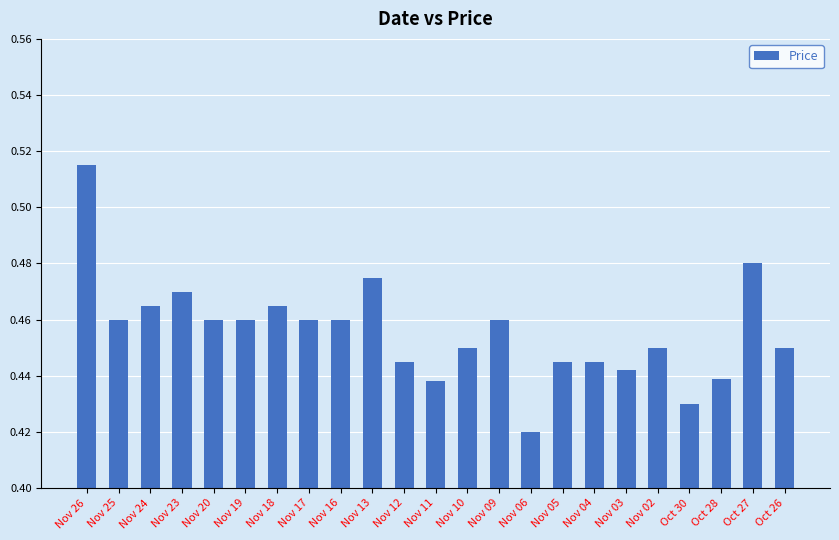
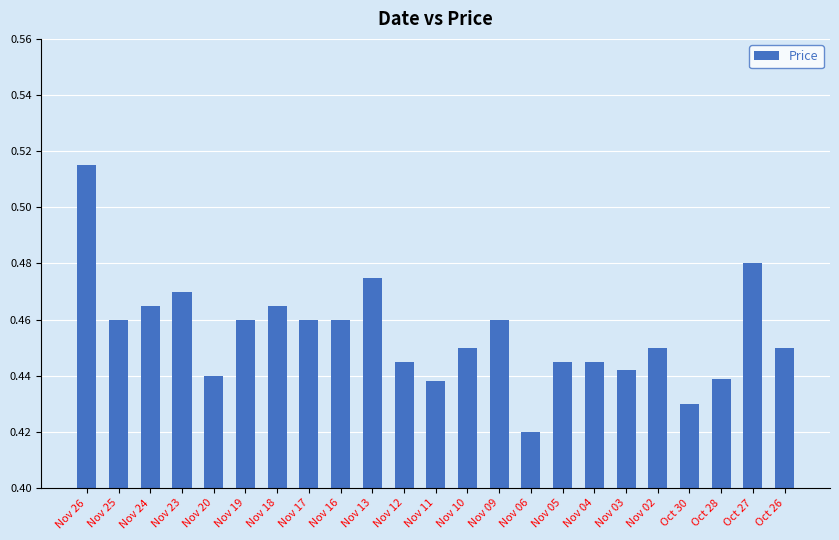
  {
    "Nov 26": 0.515,
    "Nov 25": 0.46,
    "Nov 24": 0.465,
    "Nov 23": 0.47,
-   "Nov 20": 0.46,
+   "Nov 20": 0.44,
    "Nov 19": 0.46,
    "Nov 18": 0.465,
    "Nov 17": 0.46,
    "Nov 16": 0.46,
    "Nov 13": 0.475,
    "Nov 12": 0.445,
    "Nov 11": 0.438,
    "Nov 10": 0.45,
    "Nov 09": 0.46,
    "Nov 06": 0.42,
    "Nov 05": 0.445,
    "Nov 04": 0.445,
    "Nov 03": 0.442,
    "Nov 02": 0.45,
    "Oct 30": 0.43,
    "Oct 28": 0.439,
    "Oct 27": 0.48,
    "Oct 26": 0.45
  }
